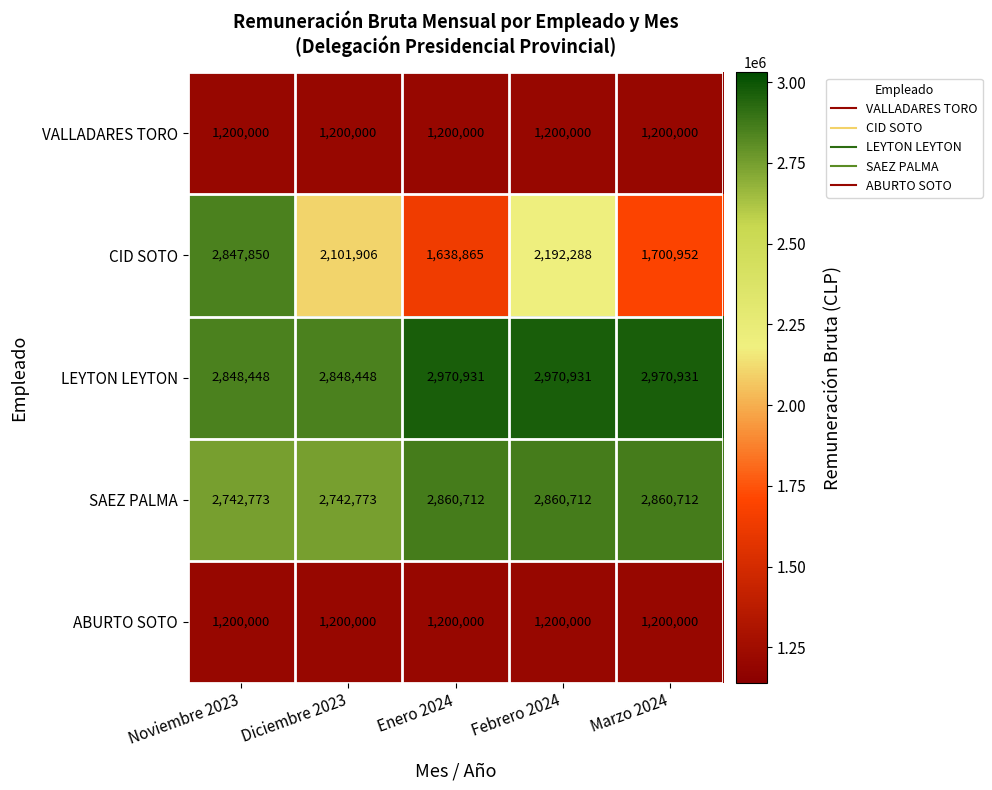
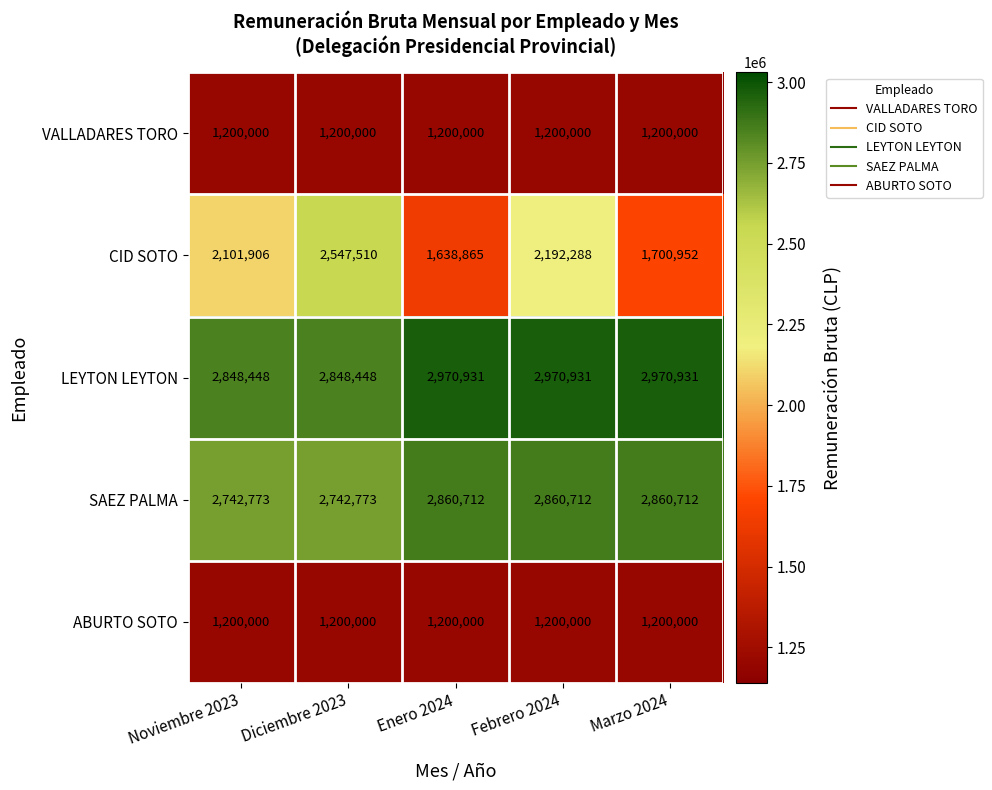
  {
    "VALLADARES TORO": {
      "Noviembre 2023": "1,200,000",
      "Diciembre 2023": "1,200,000",
      "Enero 2024": "1,200,000",
      "Febrero 2024": "1,200,000",
      "Marzo 2024": "1,200,000"
    },
    "CID SOTO": {
-     "Noviembre 2023": "2,847,850",
-     "Diciembre 2023": "2,101,906",
+     "Noviembre 2023": "2,101,906",
+     "Diciembre 2023": "2,547,510",
      "Enero 2024": "1,638,865",
      "Febrero 2024": "2,192,288",
      "Marzo 2024": "1,700,952"
    },
    "LEYTON LEYTON": {
      "Noviembre 2023": "2,848,448",
      "Diciembre 2023": "2,848,448",
      "Enero 2024": "2,970,931",
      "Febrero 2024": "2,970,931",
      "Marzo 2024": "2,970,931"
    },
    "SAEZ PALMA": {
      "Noviembre 2023": "2,742,773",
      "Diciembre 2023": "2,742,773",
      "Enero 2024": "2,860,712",
      "Febrero 2024": "2,860,712",
      "Marzo 2024": "2,860,712"
    },
    "ABURTO SOTO": {
      "Noviembre 2023": "1,200,000",
      "Diciembre 2023": "1,200,000",
      "Enero 2024": "1,200,000",
      "Febrero 2024": "1,200,000",
      "Marzo 2024": "1,200,000"
    }
  }
